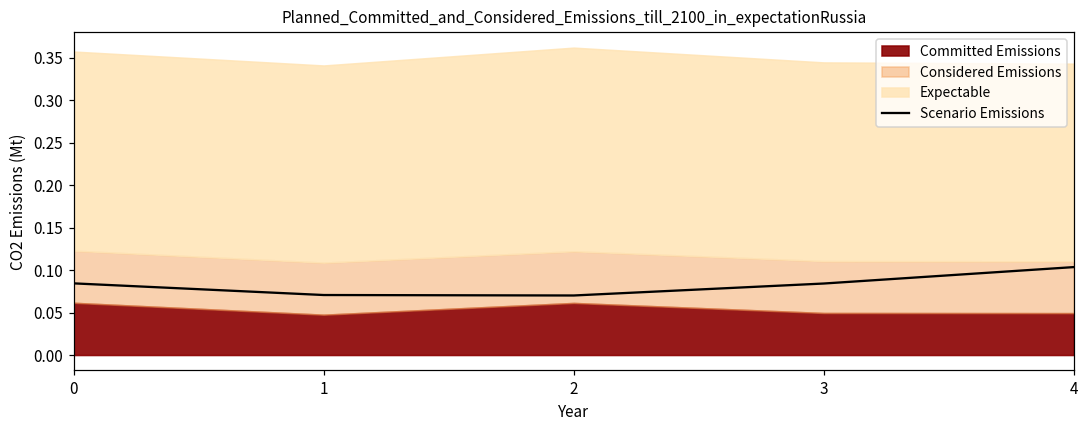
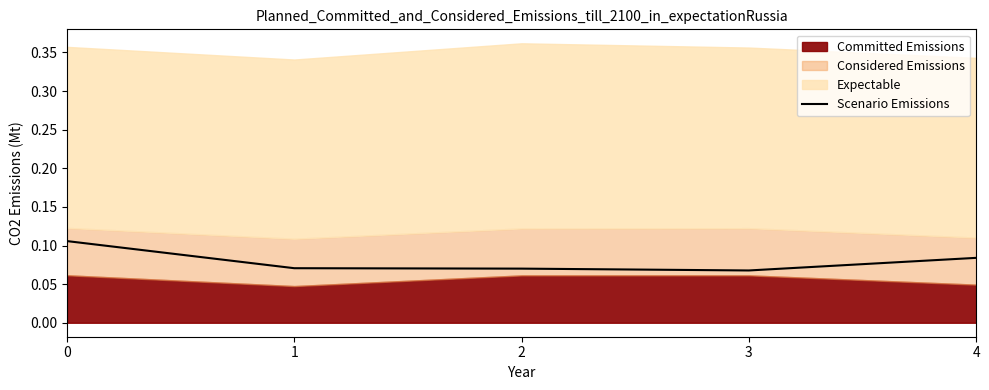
  {
    "Scenario Emissions": {
-     "0": 0.08,
+     "0": 0.11,
      "1": 0.07,
      "2": 0.07,
-     "3": 0.08,
-     "4": 0.10
+     "3": 0.07,
+     "4": 0.08
    },
    "Committed Emissions": {
      "0": 0.06,
      "1": 0.05,
      "2": 0.06,
-     "3": 0.05,
+     "3": 0.06,
      "4": 0.05
    }
  }
